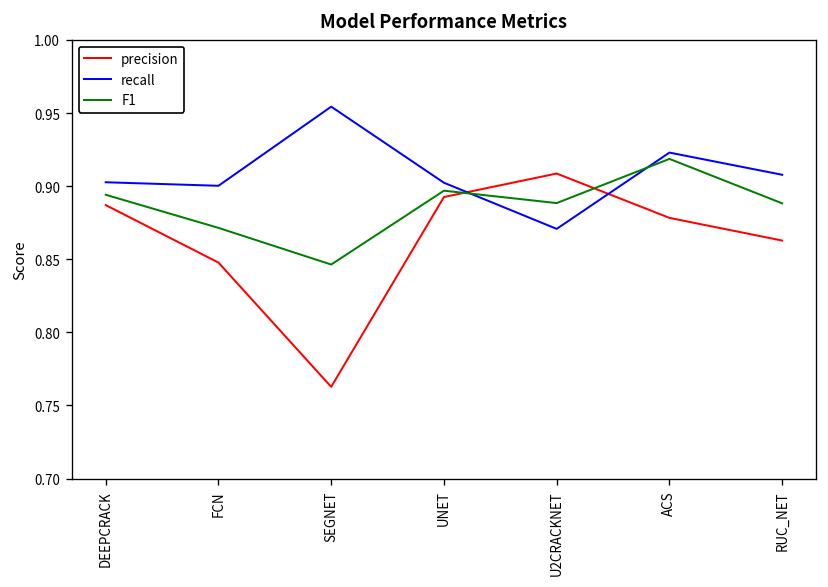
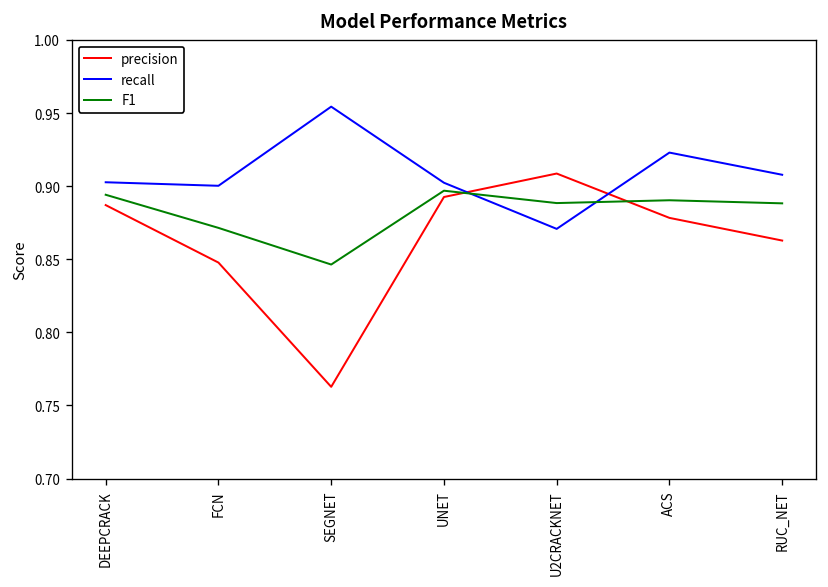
  {
    "precision": {
      "DEEPCRACK": 0.887,
      "FCN": 0.848,
      "SEGNET": 0.763,
      "UNET": 0.893,
      "U2CRACKNET": 0.909,
      "ACS": 0.878,
      "RUC_NET": 0.863
    },
    "recall": {
      "DEEPCRACK": 0.903,
      "FCN": 0.900,
      "SEGNET": 0.954,
      "UNET": 0.902,
      "U2CRACKNET": 0.871,
      "ACS": 0.923,
      "RUC_NET": 0.908
    },
    "F1": {
      "DEEPCRACK": 0.894,
      "FCN": 0.871,
      "SEGNET": 0.846,
      "UNET": 0.897,
      "U2CRACKNET": 0.888,
-     "ACS": 0.919,
+     "ACS": 0.890,
      "RUC_NET": 0.888
    }
  }
